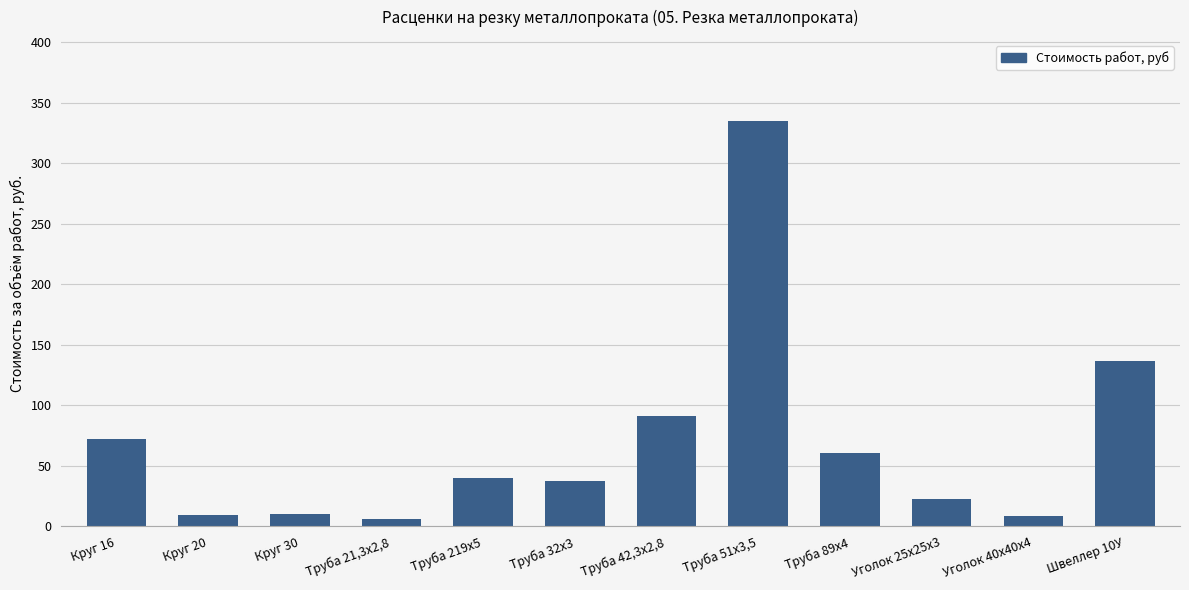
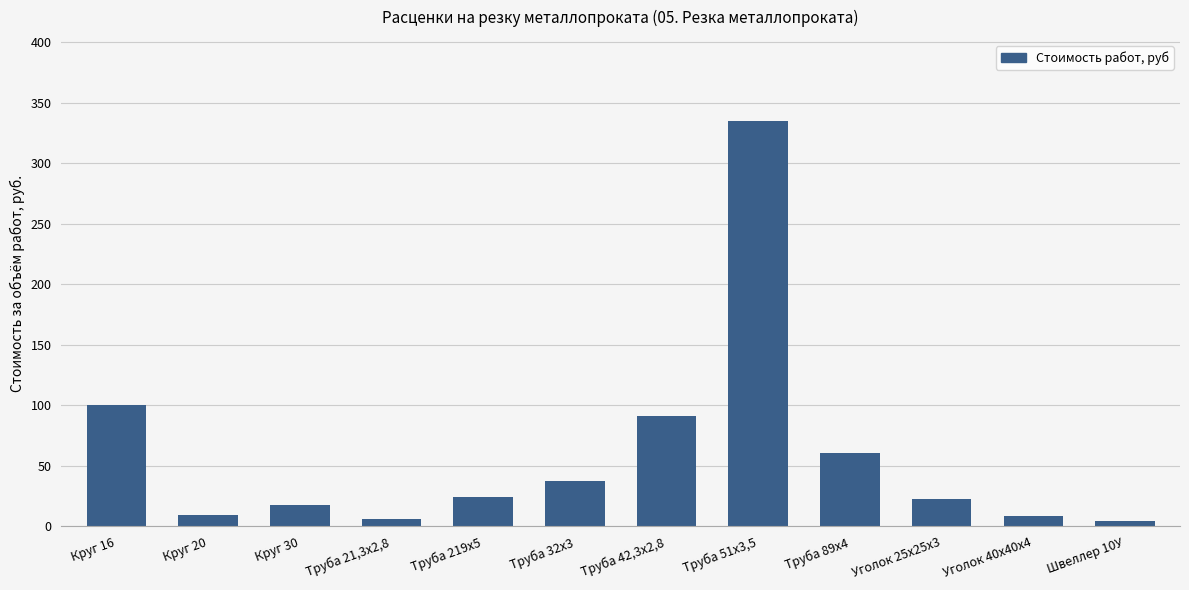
  {
-   "Круг 16": 72,
+   "Круг 16": 100,
    "Круг 20": 9,
-   "Круг 30": 10,
+   "Круг 30": 18,
    "Труба 21,3х2,8": 6,
-   "Труба 219х5": 40,
+   "Труба 219х5": 24,
    "Труба 32х3": 38,
    "Труба 42,3х2,8": 91,
    "Труба 51х3,5": 335,
    "Труба 89х4": 60,
    "Уголок 25х25х3": 22,
    "Уголок 40х40х4": 9,
-   "Швеллер 10У": 137
+   "Швеллер 10У": 4
  }
